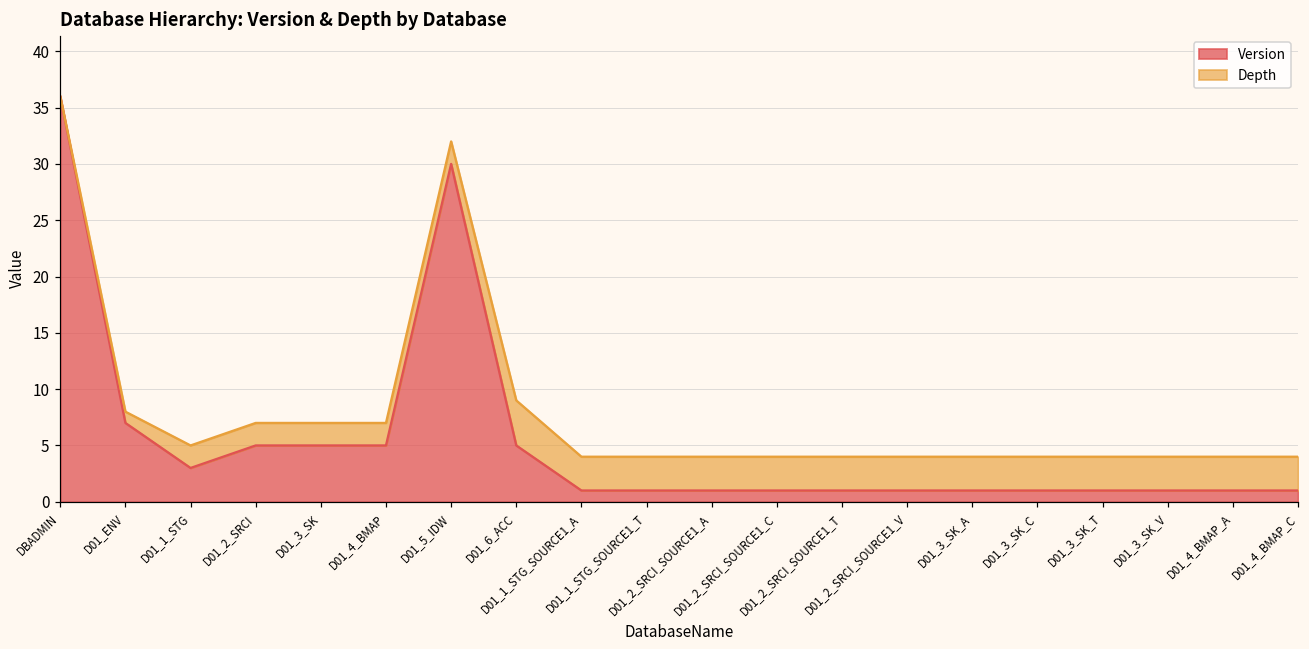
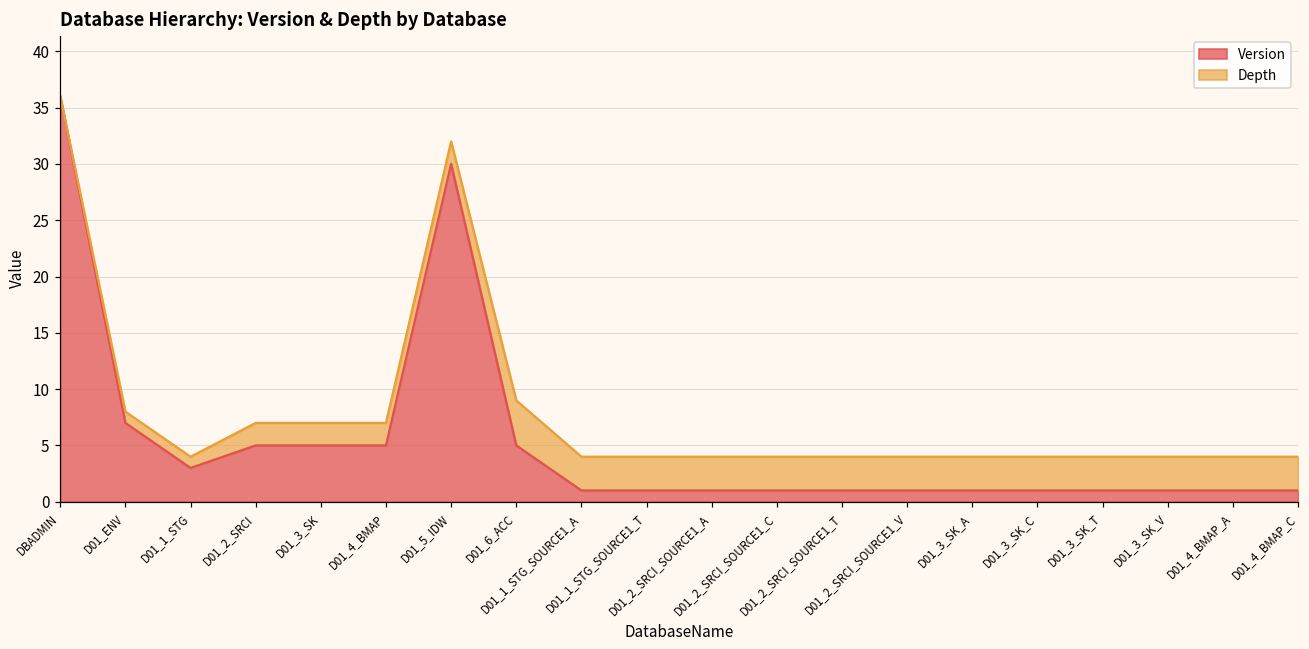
  {
    "Version": {
      "D01_ENV": 7,
      "D01_1_STG": 3,
      "D01_2_SRCI": 5,
      "D01_3_SK": 5,
      "D01_4_BMAP": 5,
      "D01_5_IDW": 30,
      "D01_6_ACC": 5,
      "D01_1_STG_SOURCE1_A": 1,
      "D01_1_STG_SOURCE1_T": 1,
      "D01_2_SRCI_SOURCE1_A": 1,
      "D01_2_SRCI_SOURCE1_C": 1,
      "D01_2_SRCI_SOURCE1_T": 1,
      "D01_2_SRCI_SOURCE1_V": 1,
      "D01_3_SK_A": 1,
      "D01_3_SK_C": 1,
      "D01_3_SK_T": 1,
      "D01_3_SK_V": 1,
      "D01_4_BMAP_A": 1,
      "D01_4_BMAP_C": 1
    },
    "Depth": {
      "D01_ENV": 1,
-     "D01_1_STG": 2,
+     "D01_1_STG": 1,
      "D01_2_SRCI": 2,
      "D01_3_SK": 2,
      "D01_4_BMAP": 2,
      "D01_5_IDW": 2,
      "D01_6_ACC": 4,
      "D01_1_STG_SOURCE1_A": 3,
      "D01_1_STG_SOURCE1_T": 3,
      "D01_2_SRCI_SOURCE1_A": 3,
      "D01_2_SRCI_SOURCE1_C": 3,
      "D01_2_SRCI_SOURCE1_T": 3,
      "D01_2_SRCI_SOURCE1_V": 3,
      "D01_3_SK_A": 3,
      "D01_3_SK_C": 3,
      "D01_3_SK_T": 3,
      "D01_3_SK_V": 3,
      "D01_4_BMAP_A": 3,
      "D01_4_BMAP_C": 3
    }
  }
